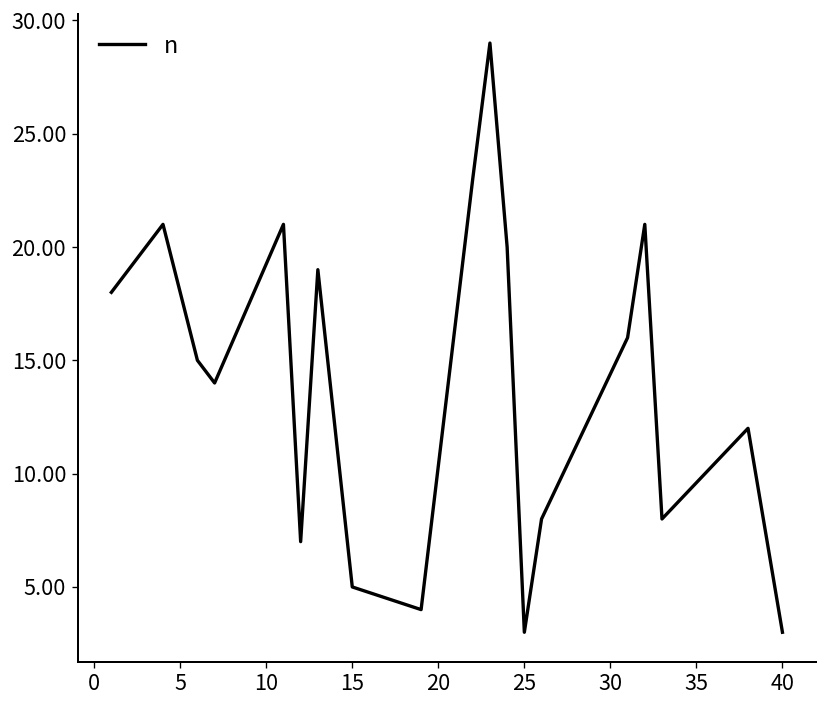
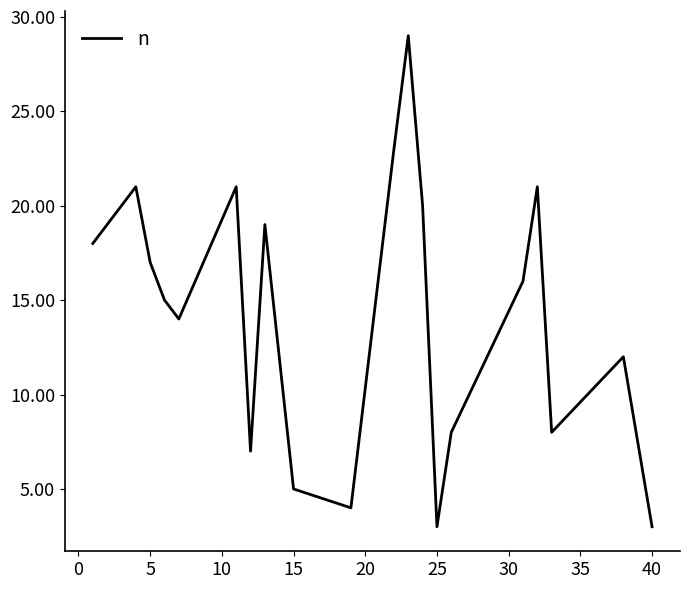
  {
-   "5": 18,
+   "5": 17,
    "15": 5,
    "25": 3,
    "40": 3
  }
